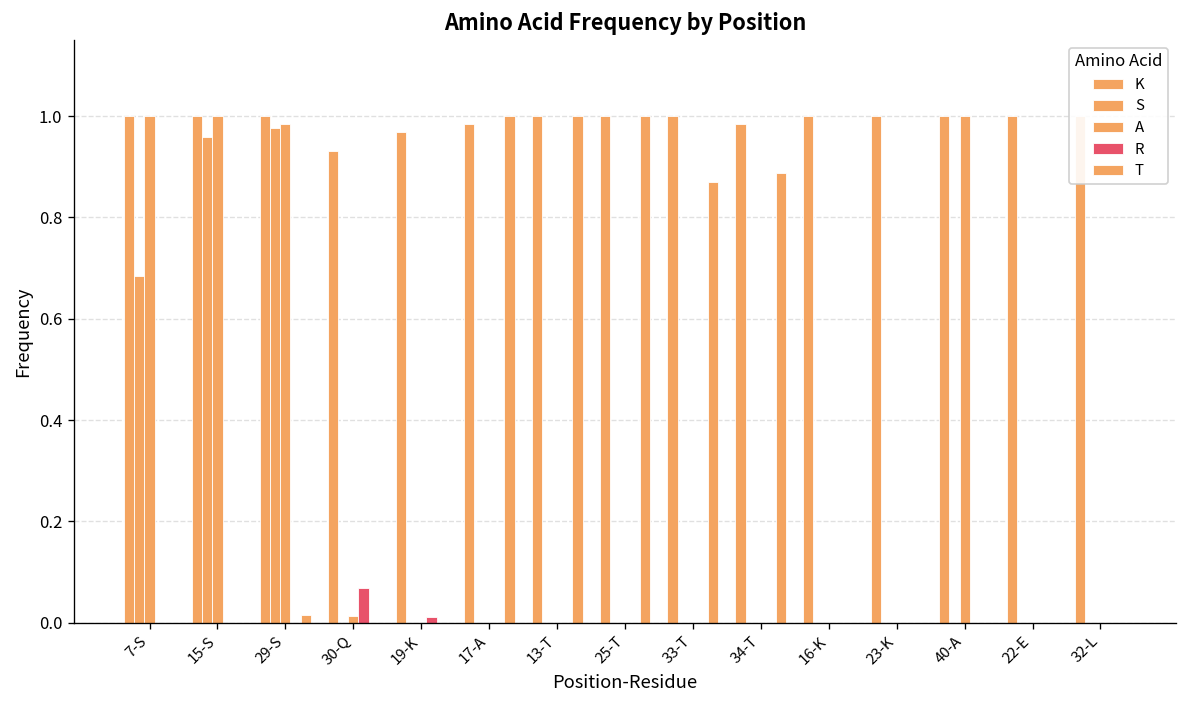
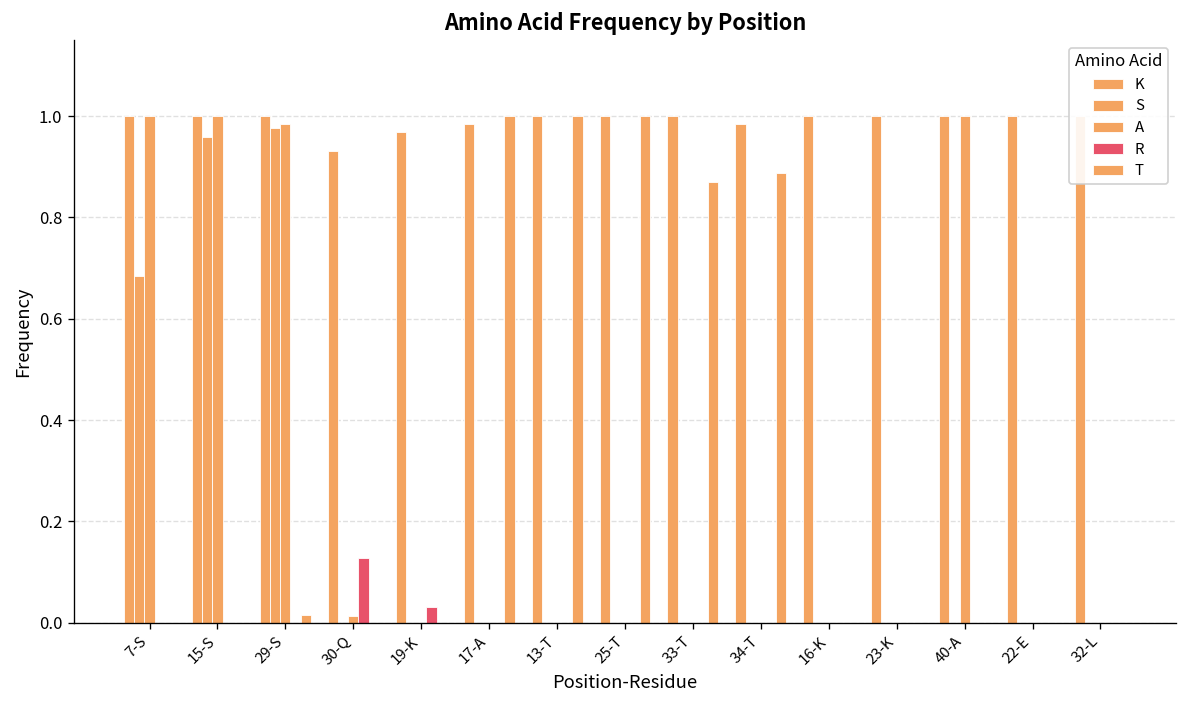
  {
    "R": {
      "7-S": 0.00,
      "15-S": 0.00,
      "29-S": 0.00,
-     "30-Q": 0.07,
-     "19-K": 0.01,
+     "30-Q": 0.13,
+     "19-K": 0.03,
      "17-A": 0.00,
      "13-T": 0.00,
      "25-T": 0.00,
      "33-T": 0.00,
      "34-T": 0.00,
      "16-K": 0.00,
      "23-K": 0.00,
      "40-A": 0.00,
      "22-E": 0.00,
      "32-L": 0.00
    }
  }
